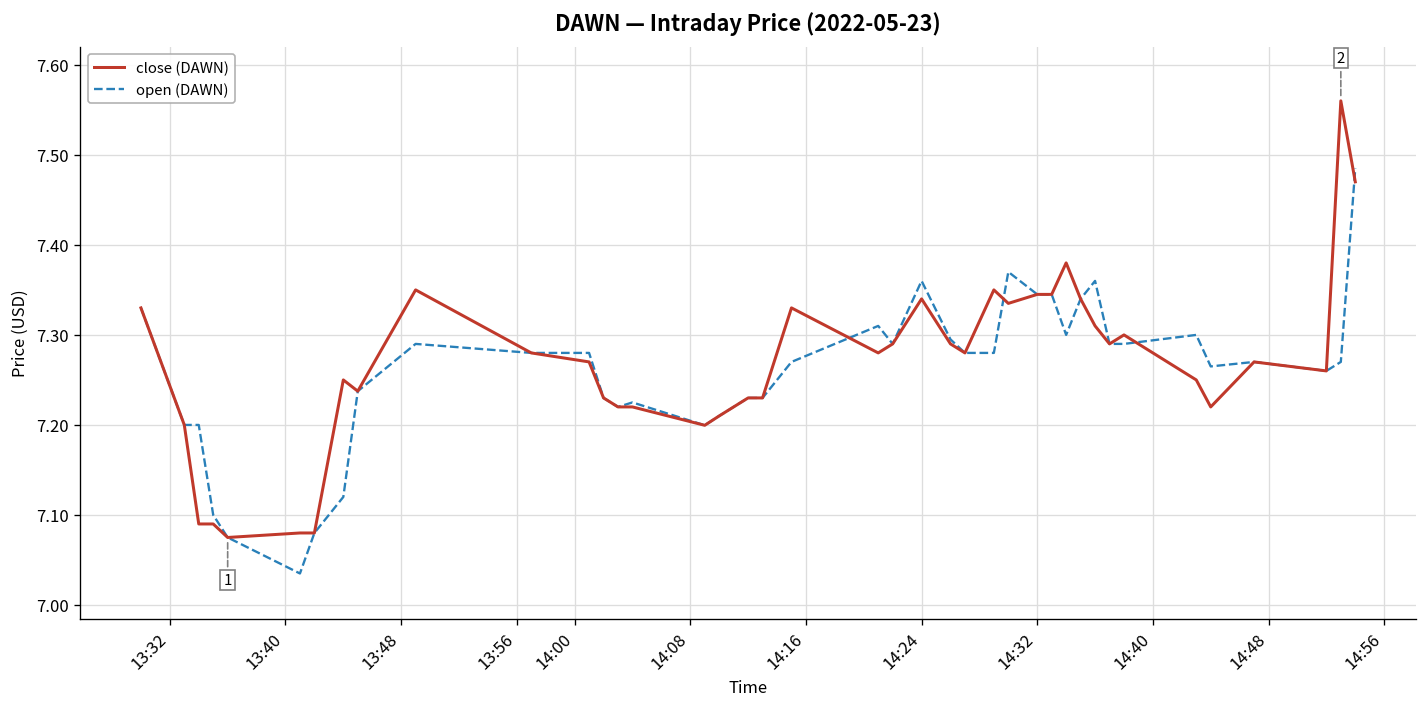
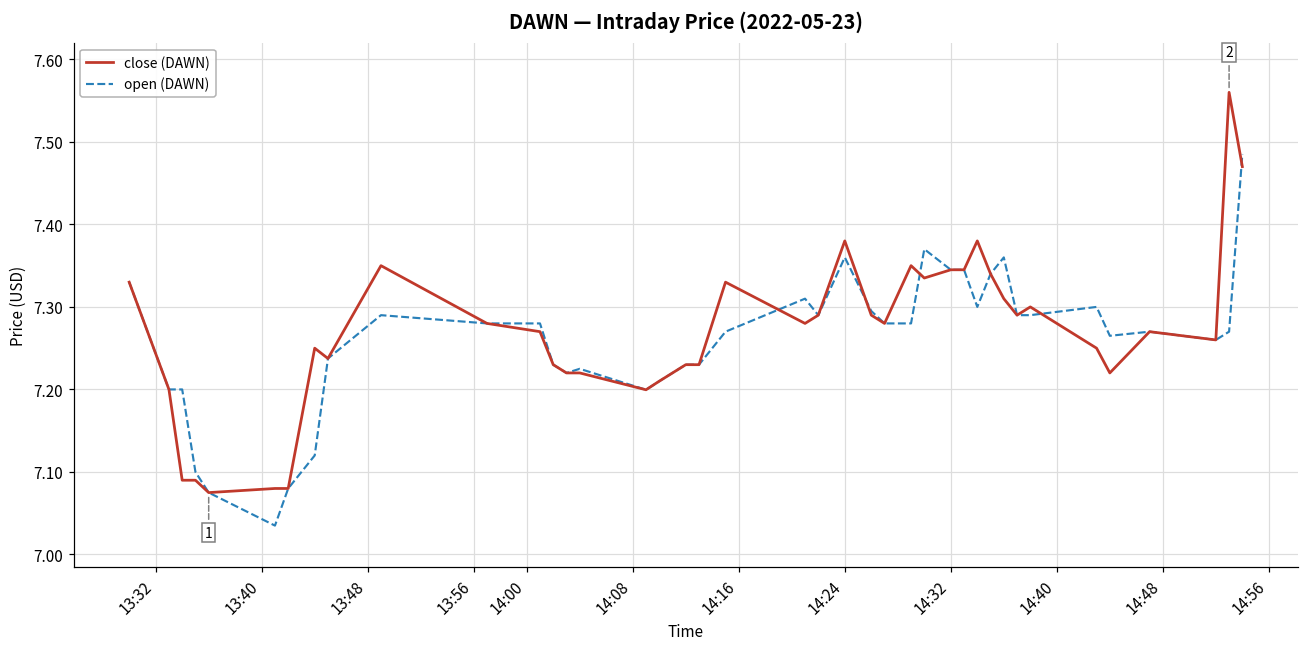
  {
    "close (DAWN)": {
-     "14:24": 7.34
+     "14:24": 7.38
    },
    "open (DAWN)": {
      "14:24": 7.36
    }
  }
